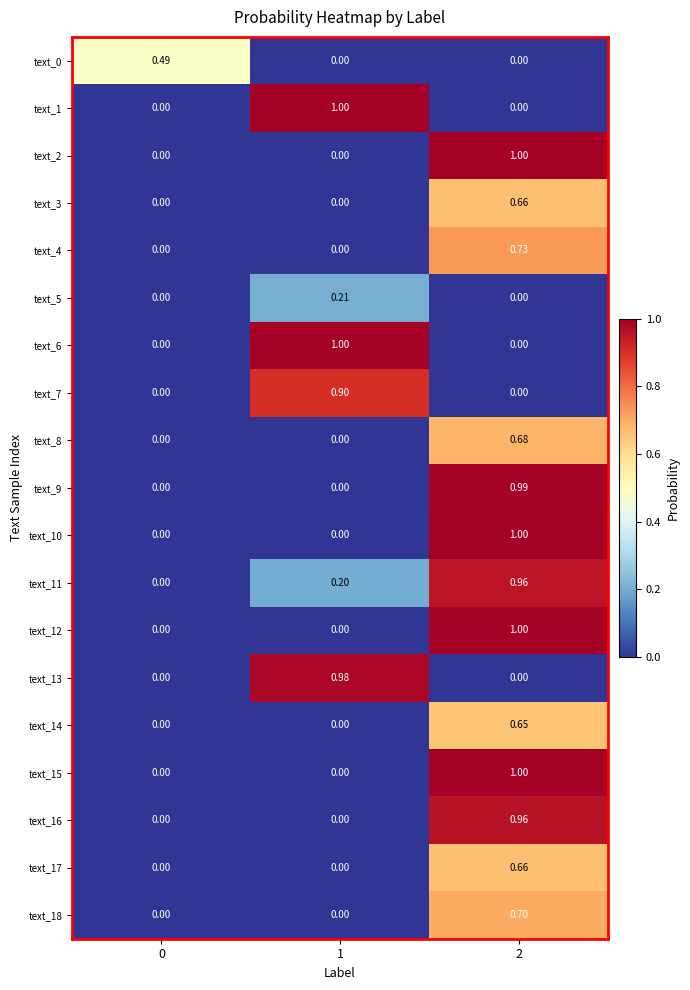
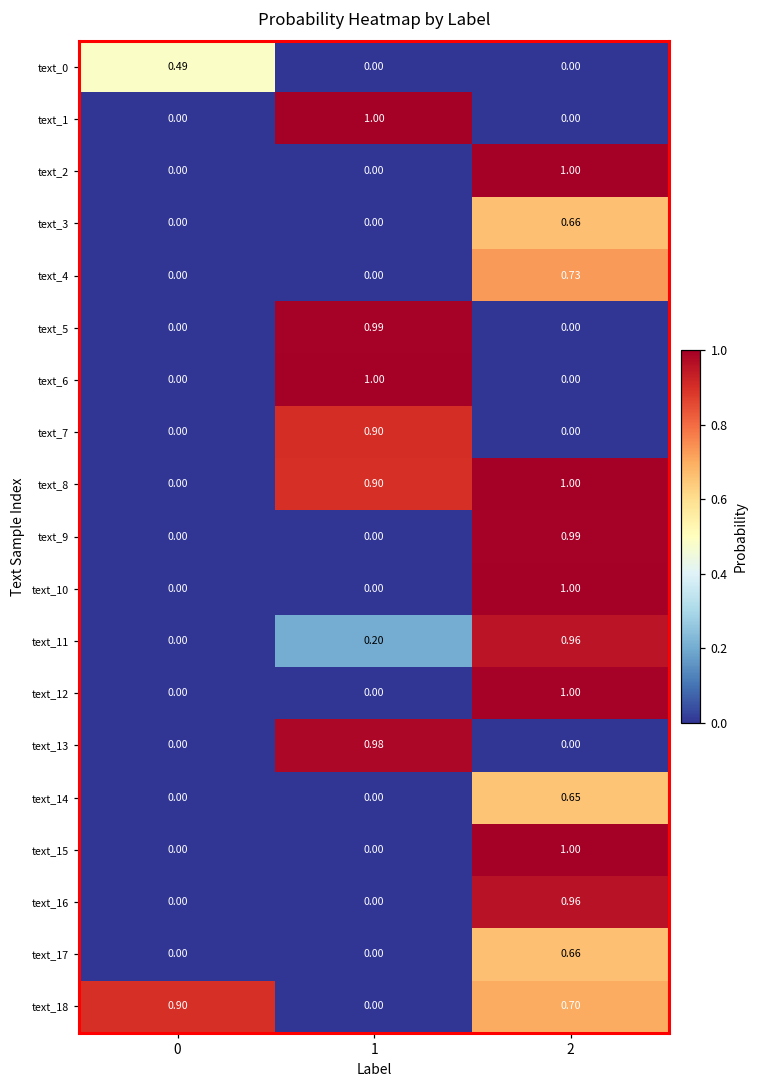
  {
    "text_0": {
      "0": 0.49,
      "1": 0.00,
      "2": 0.00
    },
    "text_1": {
      "0": 0.00,
      "1": 1.00,
      "2": 0.00
    },
    "text_2": {
      "0": 0.00,
      "1": 0.00,
      "2": 1.00
    },
    "text_3": {
      "0": 0.00,
      "1": 0.00,
      "2": 0.66
    },
    "text_4": {
      "0": 0.00,
      "1": 0.00,
      "2": 0.73
    },
    "text_5": {
      "0": 0.00,
-     "1": 0.21,
+     "1": 0.99,
      "2": 0.00
    },
    "text_6": {
      "0": 0.00,
      "1": 1.00,
      "2": 0.00
    },
    "text_7": {
      "0": 0.00,
      "1": 0.90,
      "2": 0.00
    },
    "text_8": {
      "0": 0.00,
-     "1": 0.00,
-     "2": 0.68
+     "1": 0.90,
+     "2": 1.00
    },
    "text_9": {
      "0": 0.00,
      "1": 0.00,
      "2": 0.99
    },
    "text_10": {
      "0": 0.00,
      "1": 0.00,
      "2": 1.00
    },
    "text_11": {
      "0": 0.00,
      "1": 0.20,
      "2": 0.96
    },
    "text_12": {
      "0": 0.00,
      "1": 0.00,
      "2": 1.00
    },
    "text_13": {
      "0": 0.00,
      "1": 0.98,
      "2": 0.00
    },
    "text_14": {
      "0": 0.00,
      "1": 0.00,
      "2": 0.65
    },
    "text_15": {
      "0": 0.00,
      "1": 0.00,
      "2": 1.00
    },
    "text_16": {
      "0": 0.00,
      "1": 0.00,
      "2": 0.96
    },
    "text_17": {
      "0": 0.00,
      "1": 0.00,
      "2": 0.66
    },
    "text_18": {
-     "0": 0.00,
+     "0": 0.90,
      "1": 0.00,
      "2": 0.70
    }
  }
